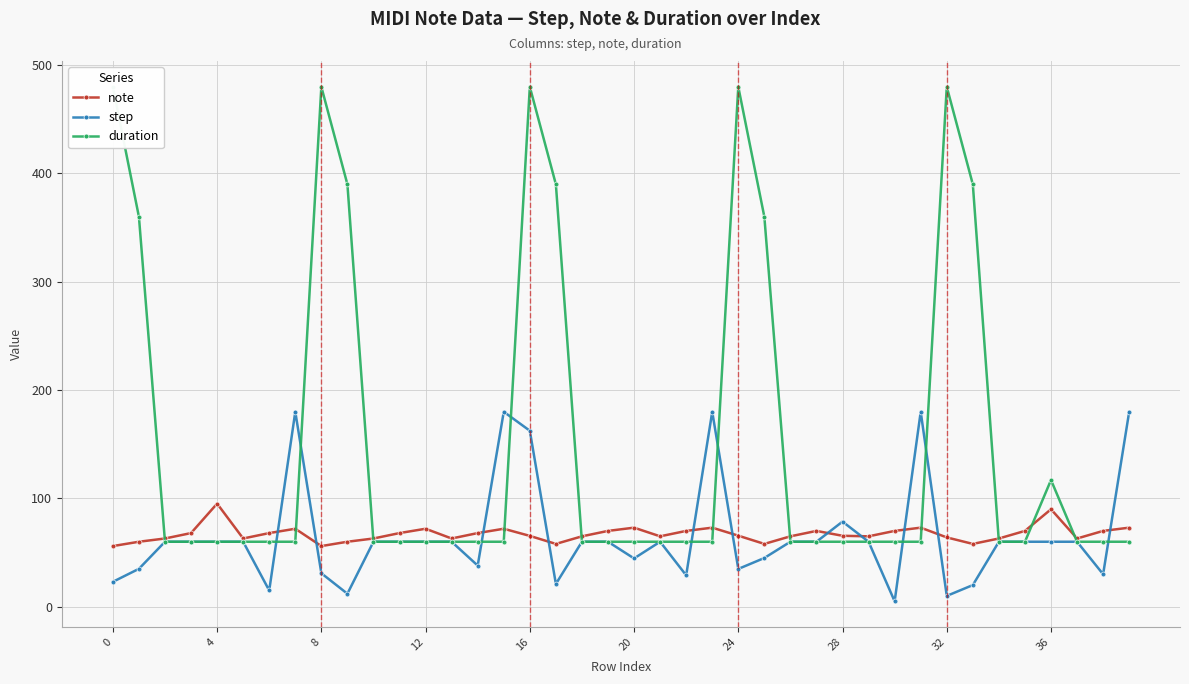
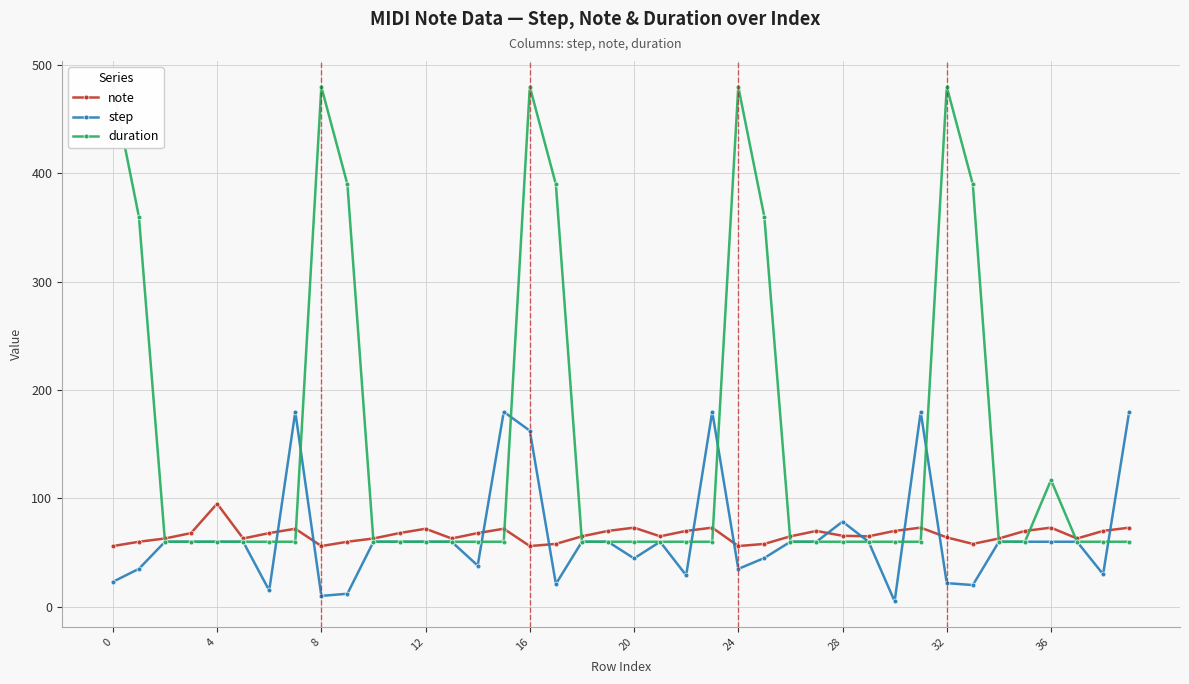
  {
    "note": {
      "0": 56,
      "4": 95,
      "8": 56,
      "12": 72,
-     "16": 65,
+     "16": 56,
      "20": 73,
-     "24": 66,
+     "24": 56,
      "28": 66,
      "32": 64,
-     "36": 90
+     "36": 73
    },
    "step": {
      "0": 23,
-     "8": 31,
+     "8": 10,
      "16": 163,
      "20": 45,
      "24": 35,
      "28": 79,
-     "32": 10,
+     "32": 22,
      "36": 60
    },
    "duration": {
      "8": 480,
      "16": 480,
      "20": 60,
      "24": 480,
      "28": 60,
      "32": 480,
      "36": 117
    }
  }
